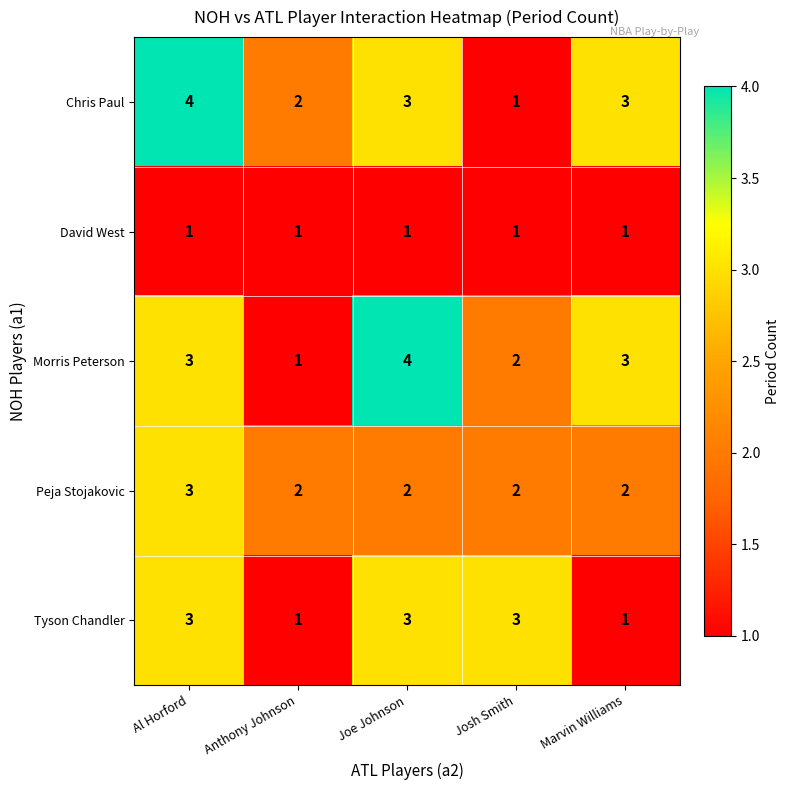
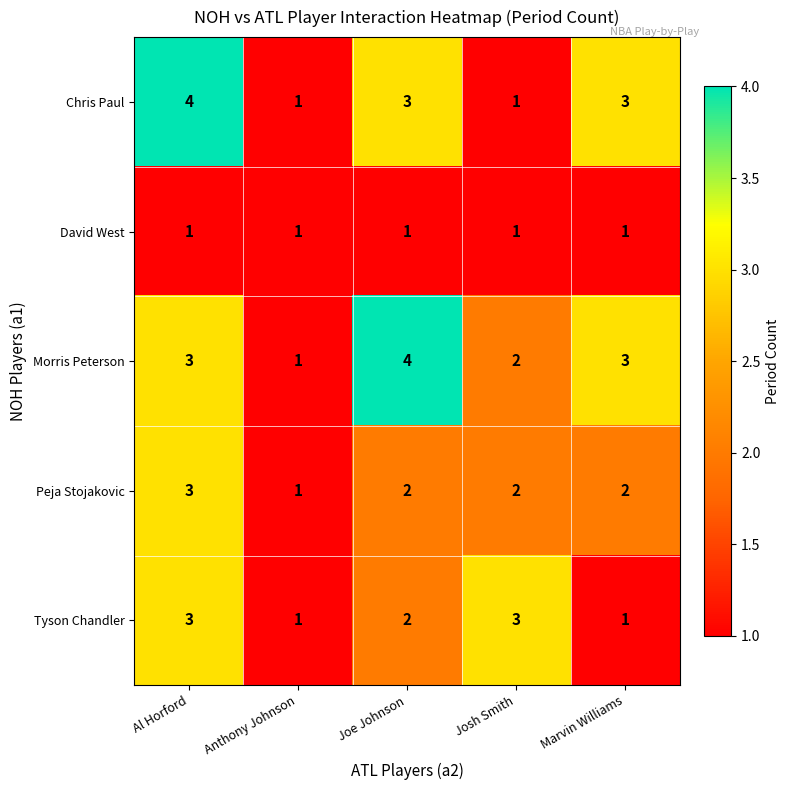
  {
    "Chris Paul": {
      "Al Horford": 4,
-     "Anthony Johnson": 2,
+     "Anthony Johnson": 1,
      "Joe Johnson": 3,
      "Josh Smith": 1,
      "Marvin Williams": 3
    },
    "David West": {
      "Al Horford": 1,
      "Anthony Johnson": 1,
      "Joe Johnson": 1,
      "Josh Smith": 1,
      "Marvin Williams": 1
    },
    "Morris Peterson": {
      "Al Horford": 3,
      "Anthony Johnson": 1,
      "Joe Johnson": 4,
      "Josh Smith": 2,
      "Marvin Williams": 3
    },
    "Peja Stojakovic": {
      "Al Horford": 3,
-     "Anthony Johnson": 2,
+     "Anthony Johnson": 1,
      "Joe Johnson": 2,
      "Josh Smith": 2,
      "Marvin Williams": 2
    },
    "Tyson Chandler": {
      "Al Horford": 3,
      "Anthony Johnson": 1,
-     "Joe Johnson": 3,
+     "Joe Johnson": 2,
      "Josh Smith": 3,
      "Marvin Williams": 1
    }
  }
